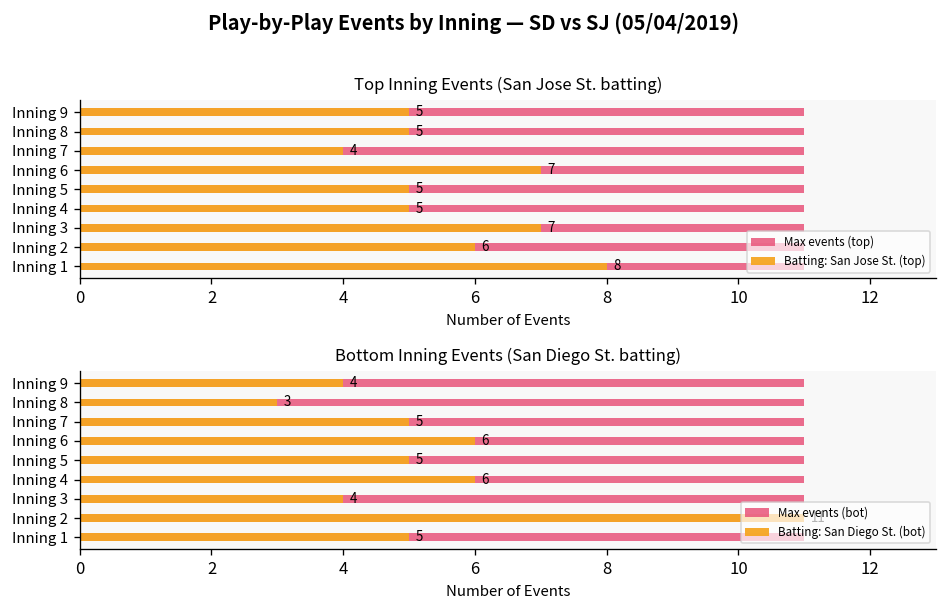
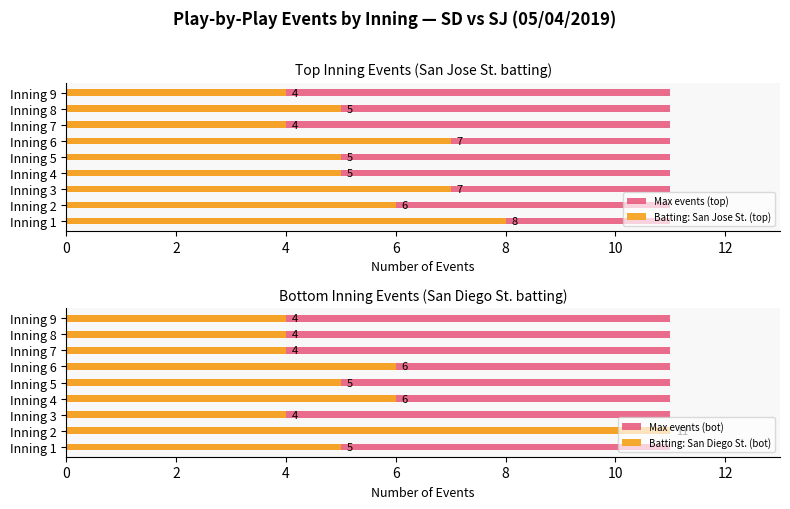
  {
    "Top Inning Events (San Jose St. batting)": {
      "Batting: San Jose St. (top)": {
-       "Inning 9": 5
+       "Inning 9": 4
      }
    },
    "Bottom Inning Events (San Diego St. batting)": {
      "Batting: San Diego St. (bot)": {
-       "Inning 8": 3,
-       "Inning 7": 5
+       "Inning 8": 4,
+       "Inning 7": 4
      }
    }
  }
